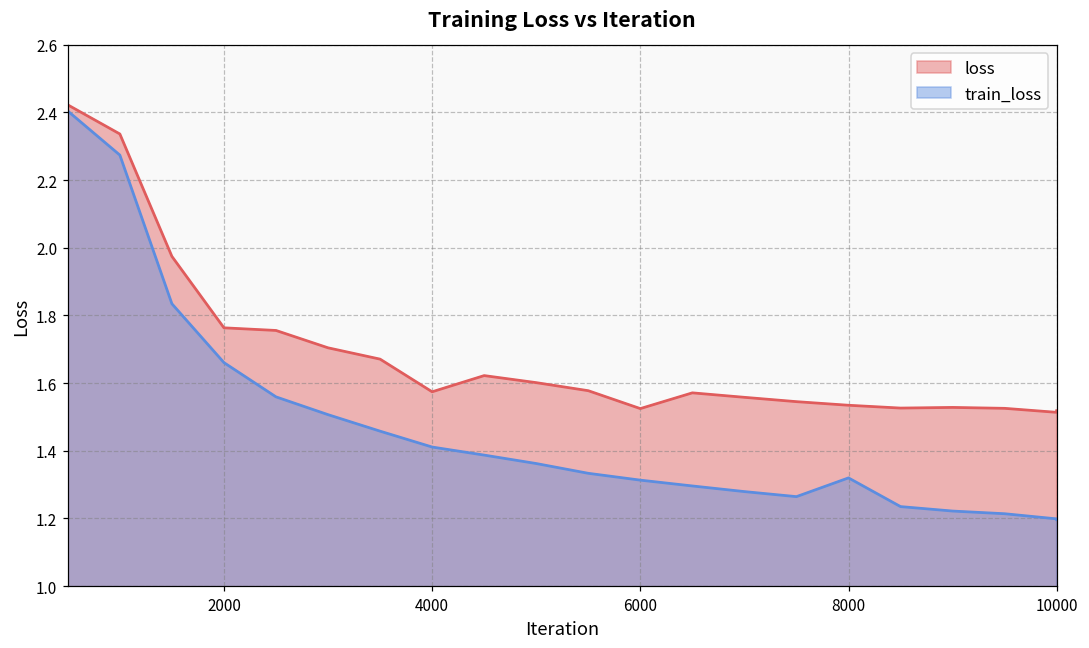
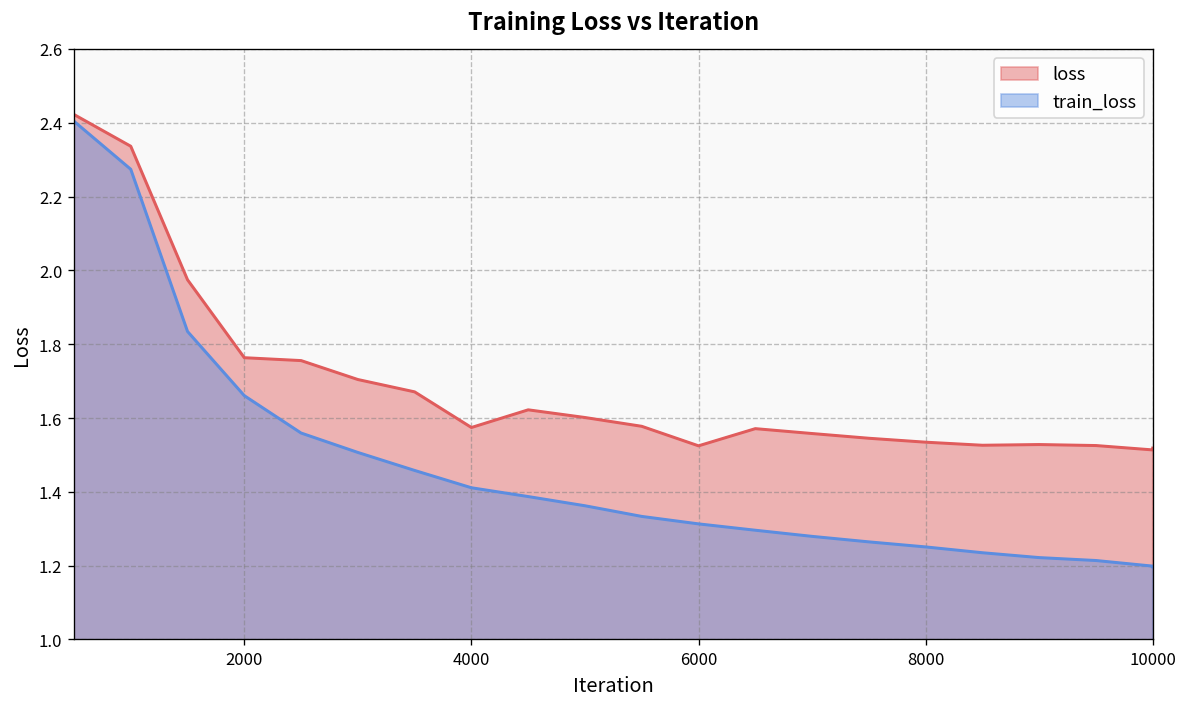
  {
    "loss": {
      "2000": 1.76,
      "4000": 1.57,
      "6000": 1.52,
      "8000": 1.53,
      "10000": 1.52
    },
    "train_loss": {
      "2000": 1.66,
      "4000": 1.41,
      "6000": 1.31,
-     "8000": 1.32,
+     "8000": 1.25,
      "10000": 1.20
    }
  }
